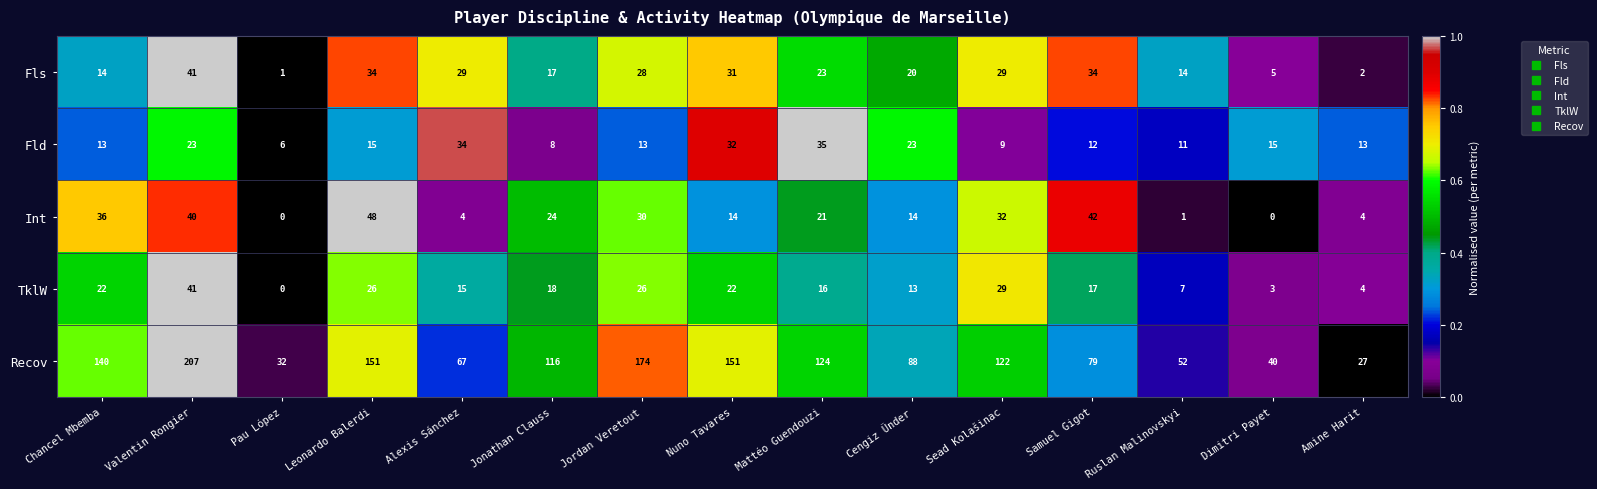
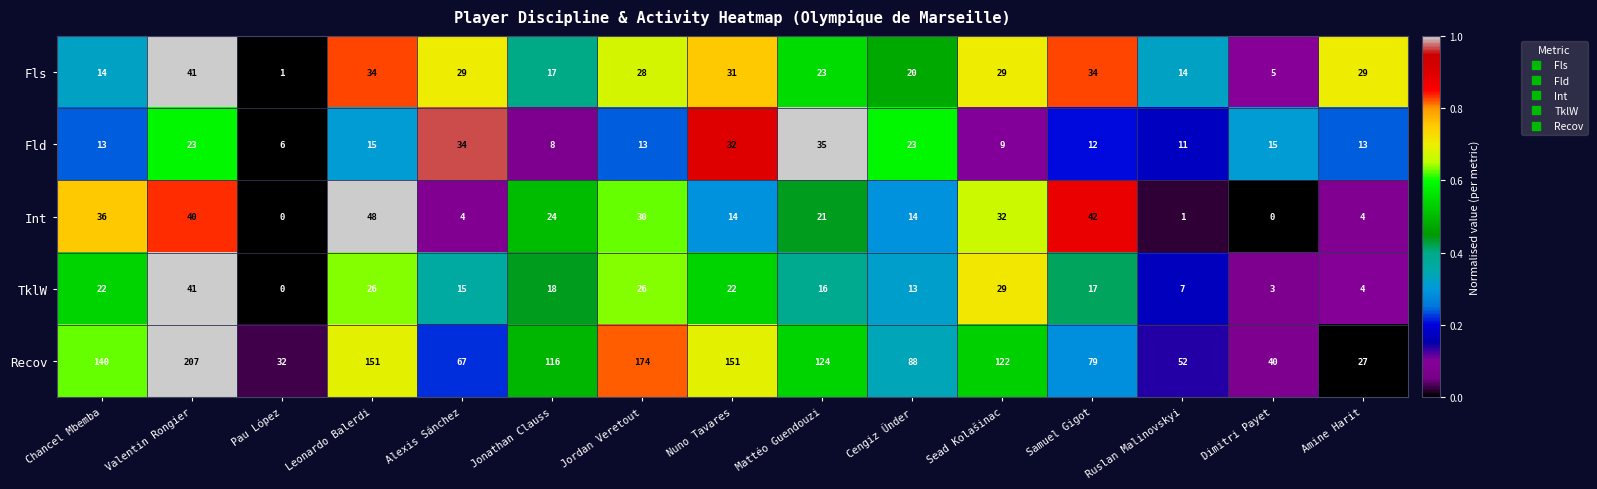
  {
    "Fls": {
      "Chancel Mbemba": 14,
      "Valentin Rongier": 41,
      "Pau López": 1,
      "Leonardo Balerdi": 34,
      "Alexis Sánchez": 29,
      "Jonathan Clauss": 17,
      "Jordan Veretout": 28,
      "Nuno Tavares": 31,
      "Mattéo Guendouzi": 23,
      "Cengiz Ünder": 20,
      "Sead Kolašinac": 29,
      "Samuel Gigot": 34,
      "Ruslan Malinovskyi": 14,
      "Dimitri Payet": 5,
-     "Amine Harit": 2
+     "Amine Harit": 29
    },
    "Fld": {
      "Chancel Mbemba": 13,
      "Valentin Rongier": 23,
      "Pau López": 6,
      "Leonardo Balerdi": 15,
      "Alexis Sánchez": 34,
      "Jonathan Clauss": 8,
      "Jordan Veretout": 13,
      "Nuno Tavares": 32,
      "Mattéo Guendouzi": 35,
      "Cengiz Ünder": 23,
      "Sead Kolašinac": 9,
      "Samuel Gigot": 12,
      "Ruslan Malinovskyi": 11,
      "Dimitri Payet": 15,
      "Amine Harit": 13
    },
    "Int": {
      "Chancel Mbemba": 36,
      "Valentin Rongier": 40,
      "Pau López": 0,
      "Leonardo Balerdi": 48,
      "Alexis Sánchez": 4,
      "Jonathan Clauss": 24,
      "Jordan Veretout": 30,
      "Nuno Tavares": 14,
      "Mattéo Guendouzi": 21,
      "Cengiz Ünder": 14,
      "Sead Kolašinac": 32,
      "Samuel Gigot": 42,
      "Ruslan Malinovskyi": 1,
      "Dimitri Payet": 0,
      "Amine Harit": 4
    },
    "TklW": {
      "Chancel Mbemba": 22,
      "Valentin Rongier": 41,
      "Pau López": 0,
      "Leonardo Balerdi": 26,
      "Alexis Sánchez": 15,
      "Jonathan Clauss": 18,
      "Jordan Veretout": 26,
      "Nuno Tavares": 22,
      "Mattéo Guendouzi": 16,
      "Cengiz Ünder": 13,
      "Sead Kolašinac": 29,
      "Samuel Gigot": 17,
      "Ruslan Malinovskyi": 7,
      "Dimitri Payet": 3,
      "Amine Harit": 4
    },
    "Recov": {
      "Chancel Mbemba": 140,
      "Valentin Rongier": 207,
      "Pau López": 32,
      "Leonardo Balerdi": 151,
      "Alexis Sánchez": 67,
      "Jonathan Clauss": 116,
      "Jordan Veretout": 174,
      "Nuno Tavares": 151,
      "Mattéo Guendouzi": 124,
      "Cengiz Ünder": 88,
      "Sead Kolašinac": 122,
      "Samuel Gigot": 79,
      "Ruslan Malinovskyi": 52,
      "Dimitri Payet": 40,
      "Amine Harit": 27
    }
  }
